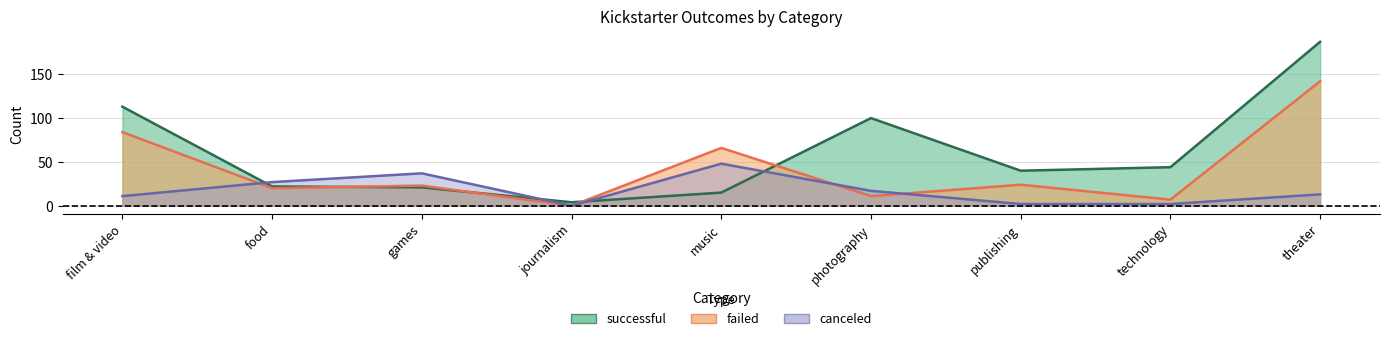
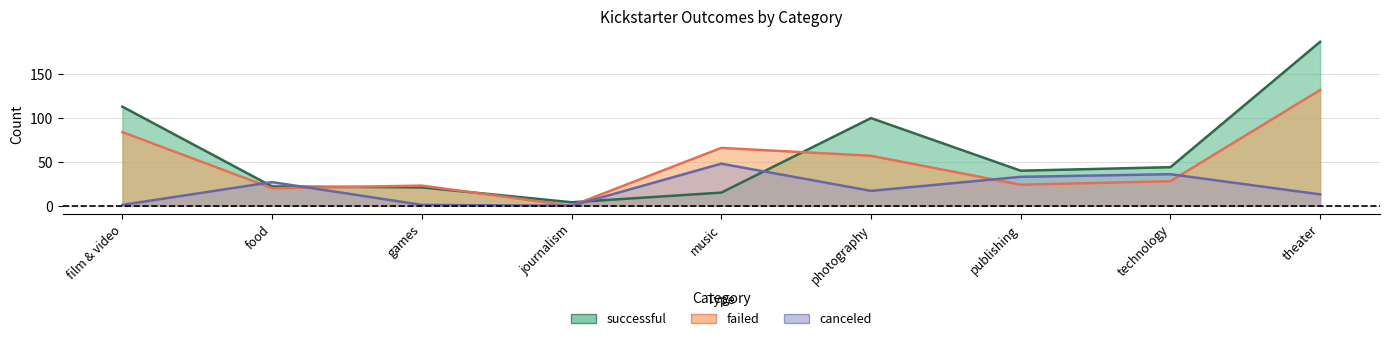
  {
    "successful": {
      "film & video": 110,
      "journalism": 0,
      "music": 20,
      "photography": 100,
      "publishing": 40,
      "technology": 40,
      "theater": 190
    },
    "failed": {
      "film & video": 80,
      "music": 70,
-     "photography": 10,
+     "photography": 60,
      "publishing": 20,
-     "technology": 10,
-     "theater": 140
+     "technology": 30,
+     "theater": 130
    },
    "canceled": {
-     "film & video": 10,
+     "film & video": 0,
      "food": 30,
-     "games": 40,
+     "games": 0,
      "music": 50,
      "photography": 20,
-     "publishing": 0,
-     "technology": 0,
+     "publishing": 30,
+     "technology": 40,
      "theater": 10
    }
  }
